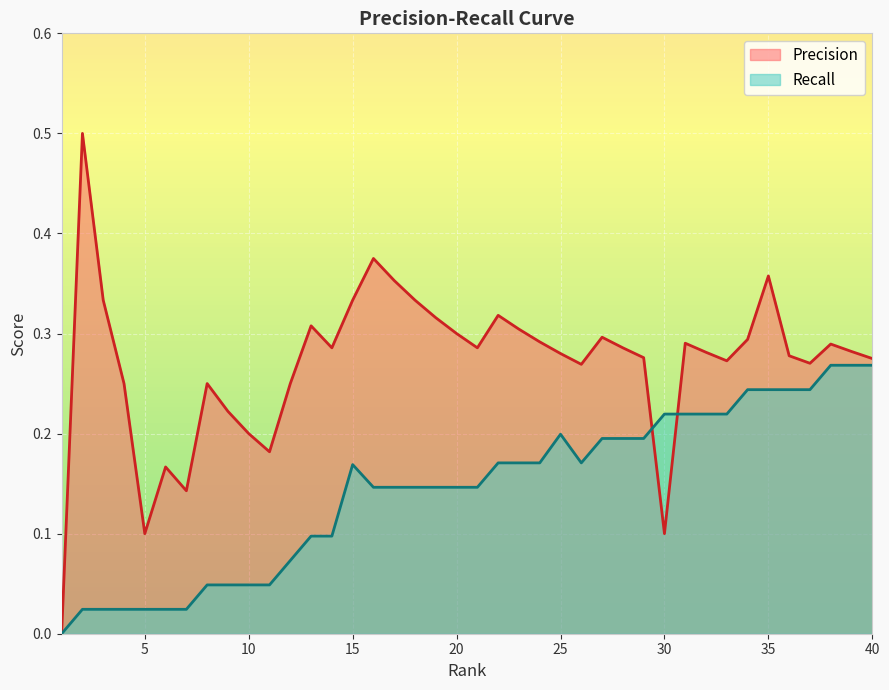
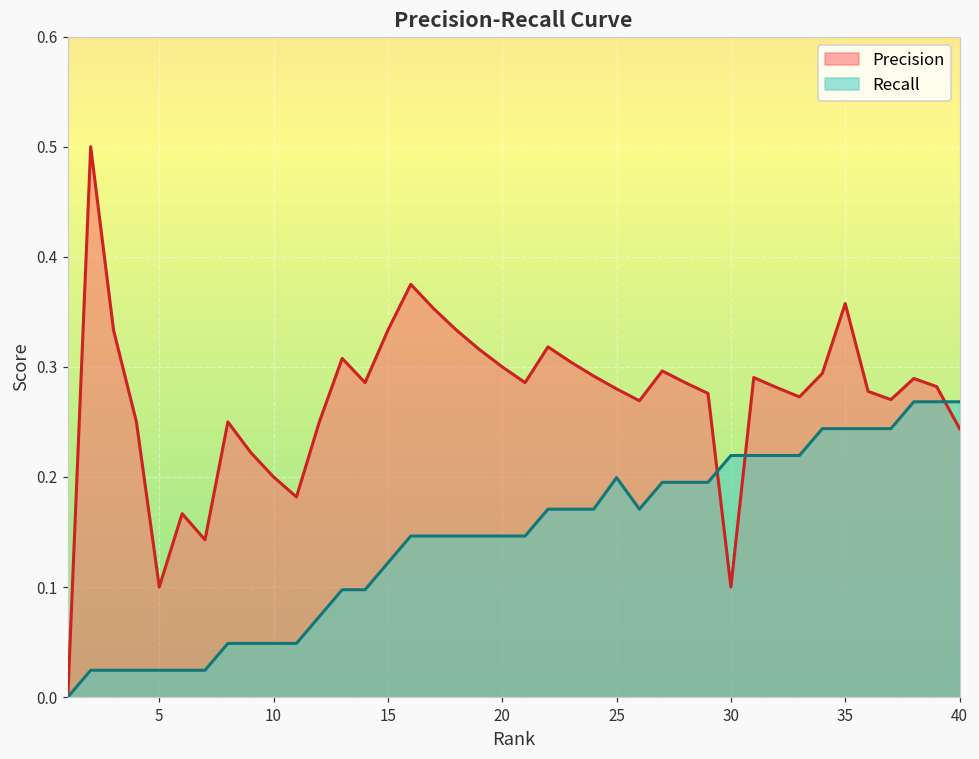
  {
    "Precision": {
      "5": 0.100,
      "10": 0.200,
      "15": 0.333,
      "20": 0.300,
      "25": 0.280,
      "30": 0.100,
      "35": 0.358,
-     "40": 0.275
+     "40": 0.244
    },
    "Recall": {
      "5": 0.024,
      "10": 0.049,
-     "15": 0.169,
+     "15": 0.122,
      "20": 0.146,
      "25": 0.199,
      "30": 0.220,
      "35": 0.244,
      "40": 0.268
    }
  }
